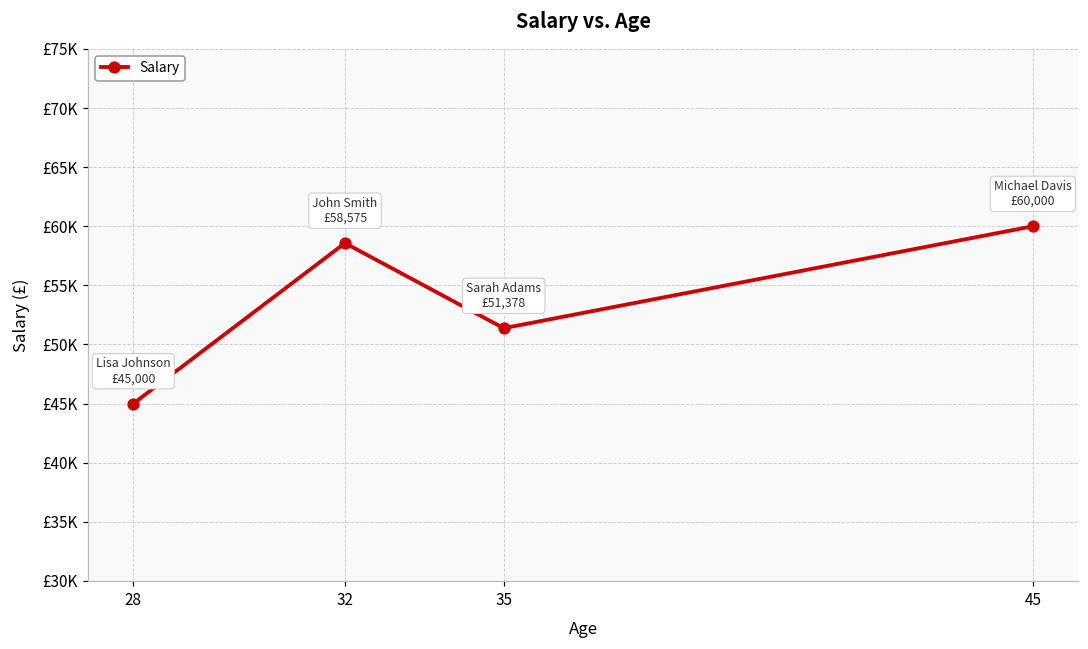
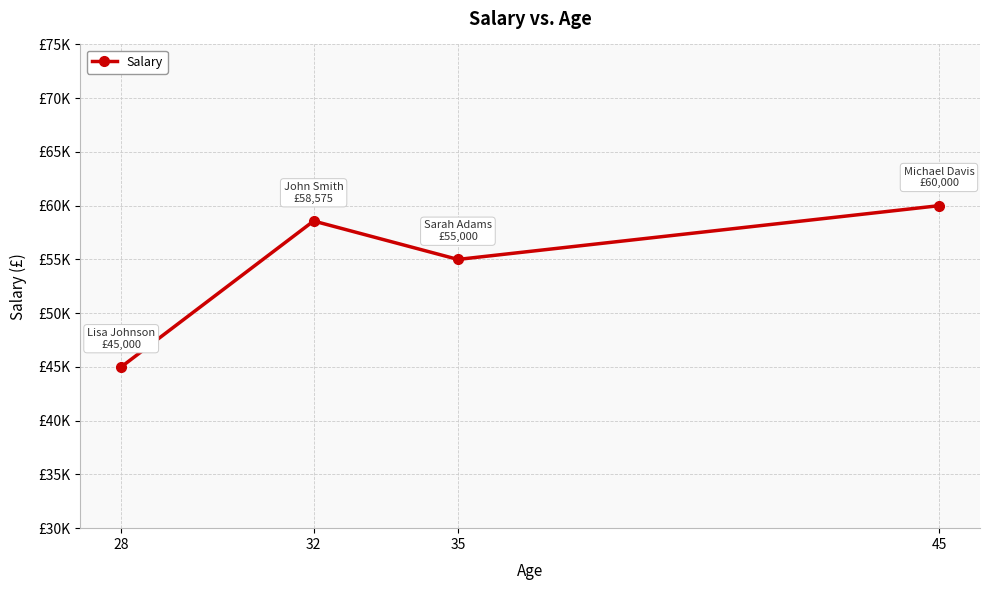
  {
-   "35": "£51,378"
+   "35": "£55,000"
  }
